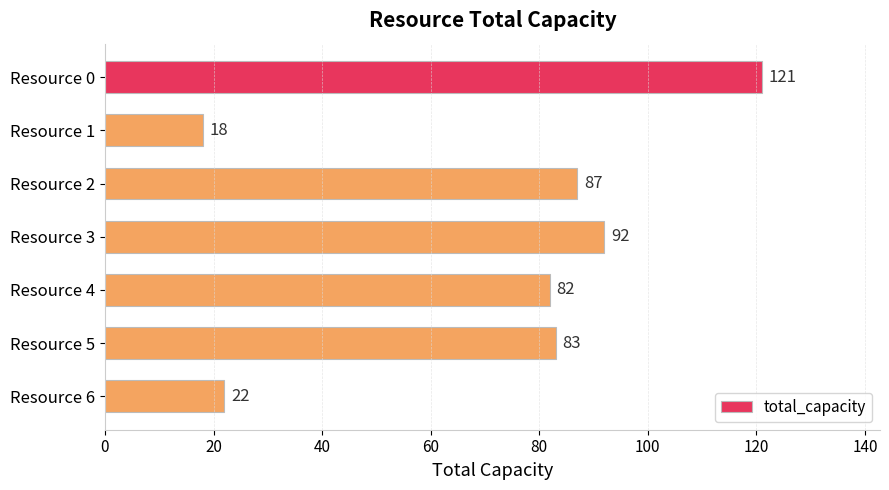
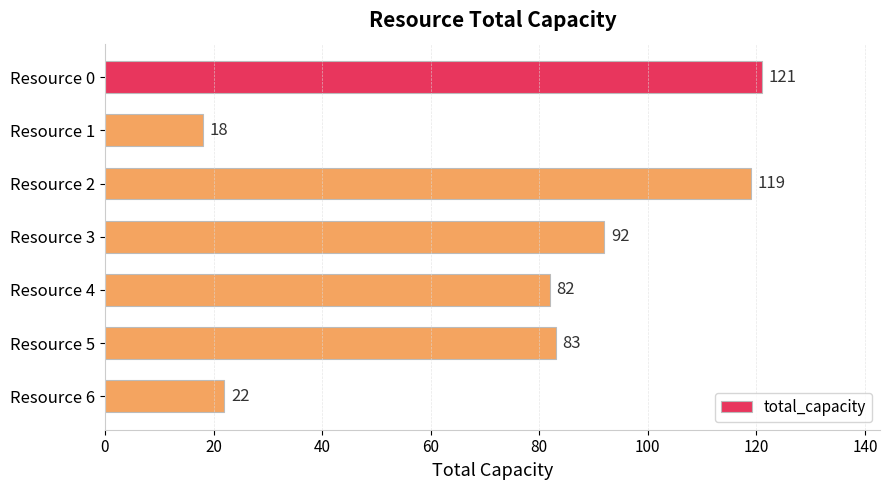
  {
    "Resource 0": 121,
    "Resource 1": 18,
-   "Resource 2": 87,
+   "Resource 2": 119,
    "Resource 3": 92,
    "Resource 4": 82,
    "Resource 5": 83,
    "Resource 6": 22
  }
